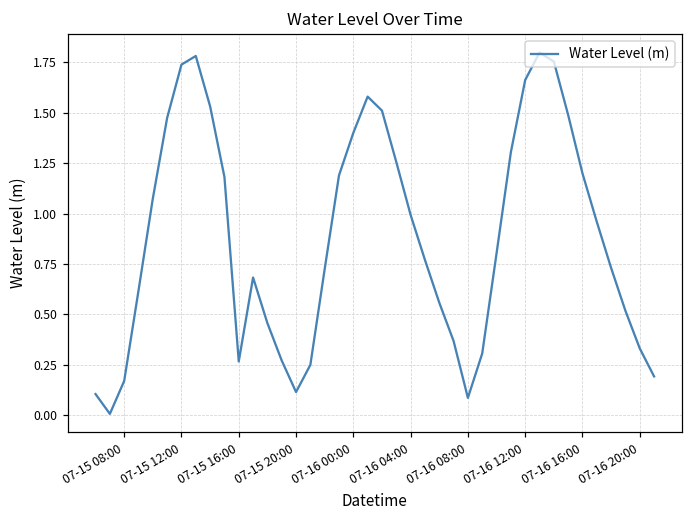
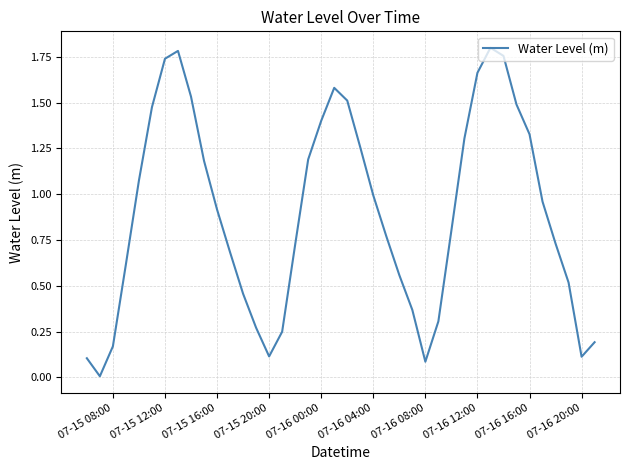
  {
    "07-15 08:00": 0.17,
    "07-15 12:00": 1.74,
-   "07-15 16:00": 0.27,
+   "07-15 16:00": 0.92,
    "07-15 20:00": 0.11,
    "07-16 00:00": 1.40,
    "07-16 04:00": 0.99,
    "07-16 08:00": 0.09,
    "07-16 12:00": 1.66,
-   "07-16 16:00": 1.20,
-   "07-16 20:00": 0.33
+   "07-16 16:00": 1.33,
+   "07-16 20:00": 0.11
  }
